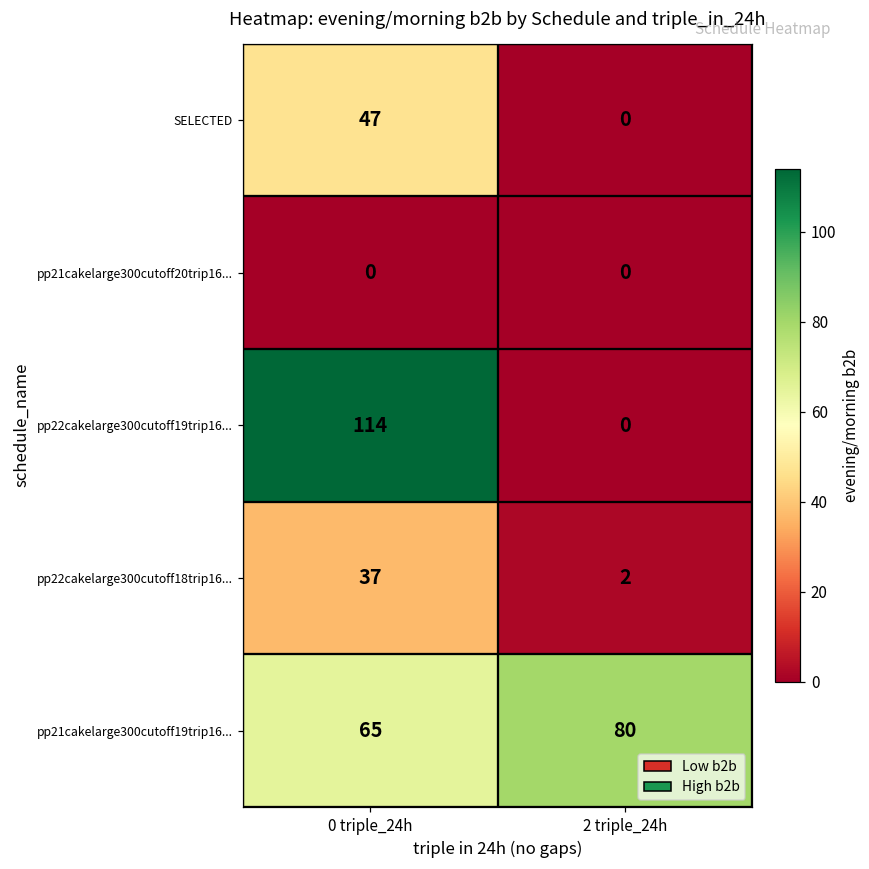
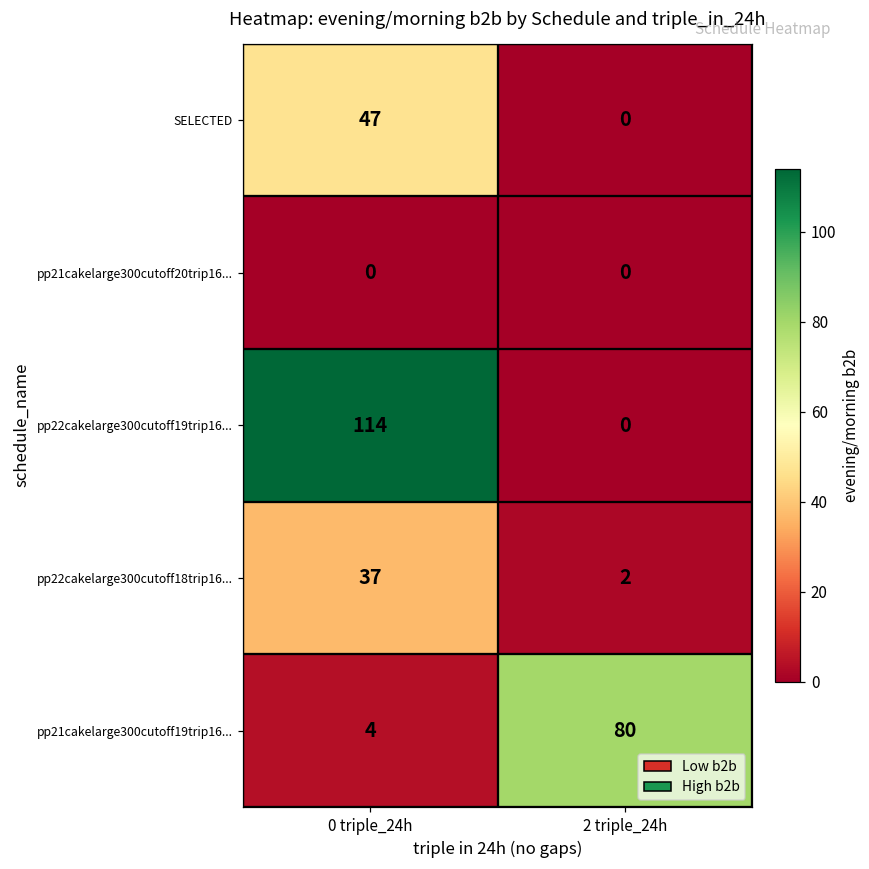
  {
    "SELECTED": {
      "0 triple_24h": 47,
      "2 triple_24h": 0
    },
    "pp21cakelarge300cutoff20trip16...": {
      "0 triple_24h": 0,
      "2 triple_24h": 0
    },
    "pp22cakelarge300cutoff19trip16...": {
      "0 triple_24h": 114,
      "2 triple_24h": 0
    },
    "pp22cakelarge300cutoff18trip16...": {
      "0 triple_24h": 37,
      "2 triple_24h": 2
    },
    "pp21cakelarge300cutoff19trip16...": {
-     "0 triple_24h": 65,
+     "0 triple_24h": 4,
      "2 triple_24h": 80
    }
  }
